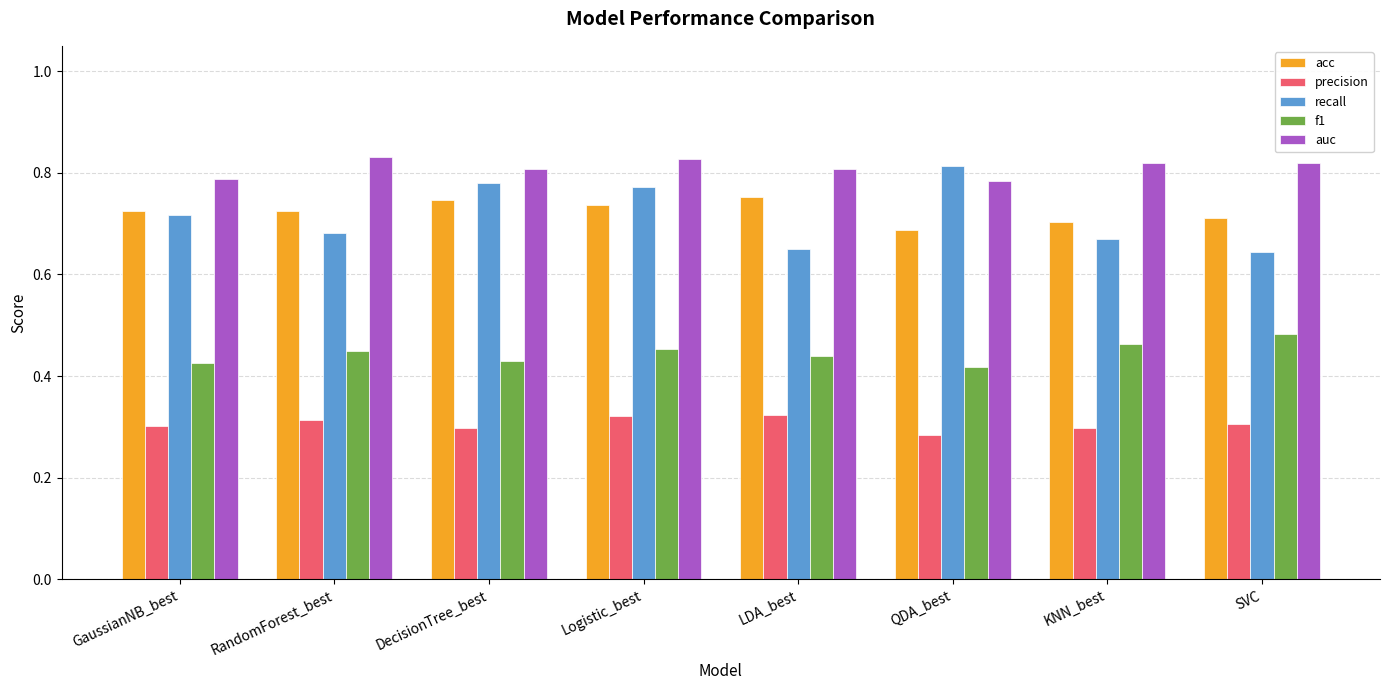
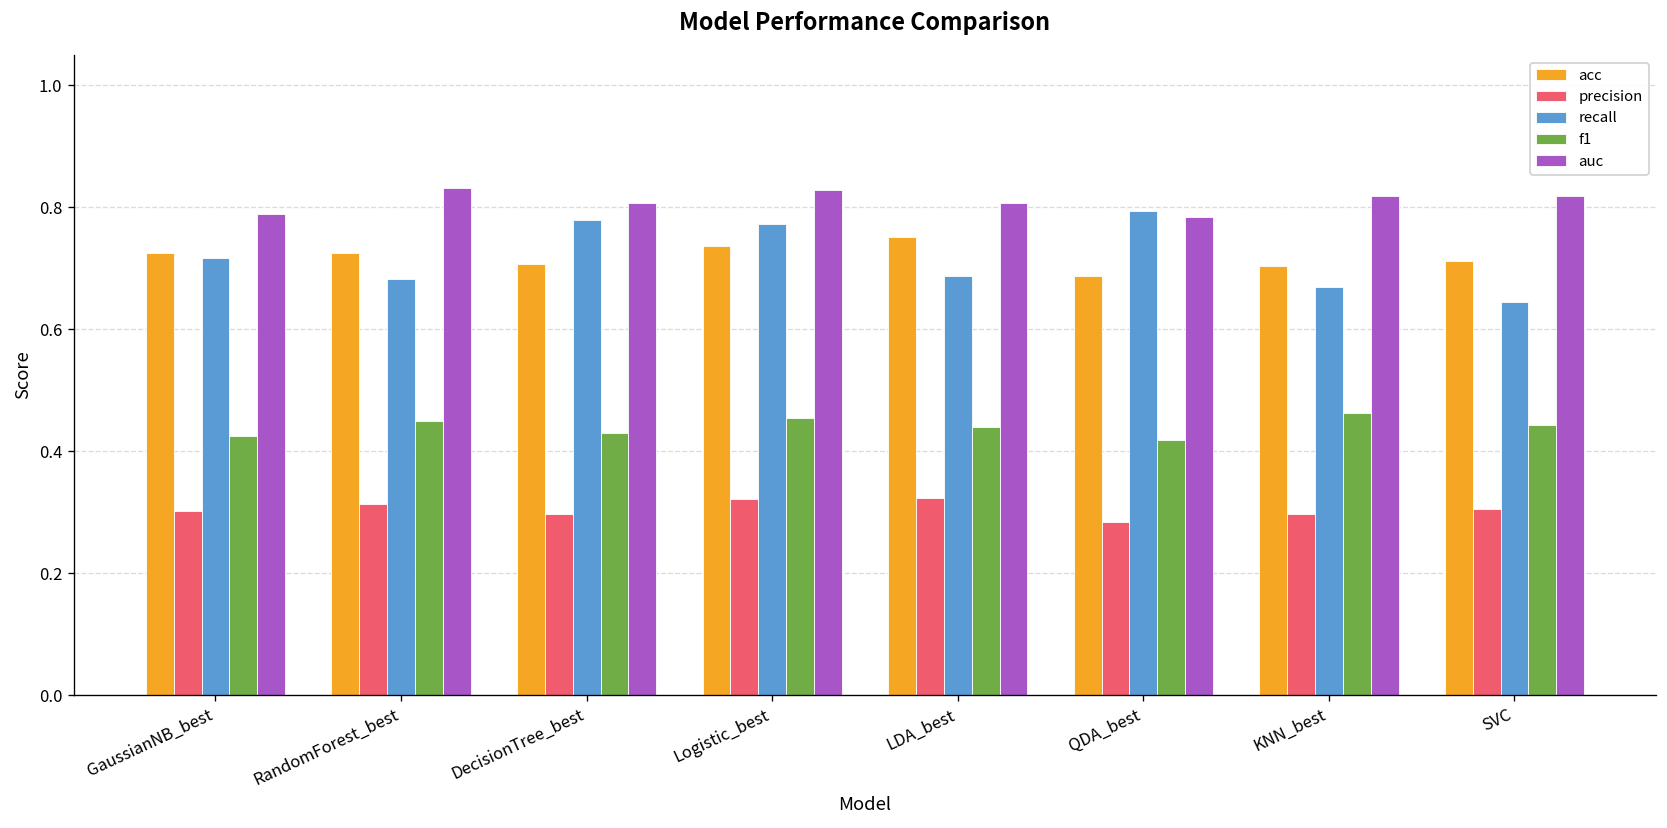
  {
    "acc": {
      "GaussianNB_best": 0.72,
      "RandomForest_best": 0.72,
-     "DecisionTree_best": 0.75,
+     "DecisionTree_best": 0.71,
      "Logistic_best": 0.74,
      "LDA_best": 0.75,
      "QDA_best": 0.69,
      "KNN_best": 0.70,
      "SVC": 0.71
    },
    "precision": {
      "GaussianNB_best": 0.30,
      "RandomForest_best": 0.31,
      "DecisionTree_best": 0.30,
      "Logistic_best": 0.32,
      "LDA_best": 0.32,
      "QDA_best": 0.28,
      "KNN_best": 0.30,
      "SVC": 0.30
    },
    "recall": {
      "GaussianNB_best": 0.72,
      "RandomForest_best": 0.68,
      "DecisionTree_best": 0.78,
      "Logistic_best": 0.77,
-     "LDA_best": 0.65,
-     "QDA_best": 0.81,
+     "LDA_best": 0.69,
+     "QDA_best": 0.79,
      "KNN_best": 0.67,
      "SVC": 0.64
    },
    "f1": {
      "GaussianNB_best": 0.43,
      "RandomForest_best": 0.45,
      "DecisionTree_best": 0.43,
      "Logistic_best": 0.45,
      "LDA_best": 0.44,
      "QDA_best": 0.42,
      "KNN_best": 0.46,
-     "SVC": 0.48
+     "SVC": 0.44
    },
    "auc": {
      "GaussianNB_best": 0.79,
      "RandomForest_best": 0.83,
      "DecisionTree_best": 0.81,
      "Logistic_best": 0.83,
      "LDA_best": 0.81,
      "QDA_best": 0.78,
      "KNN_best": 0.82,
      "SVC": 0.82
    }
  }
